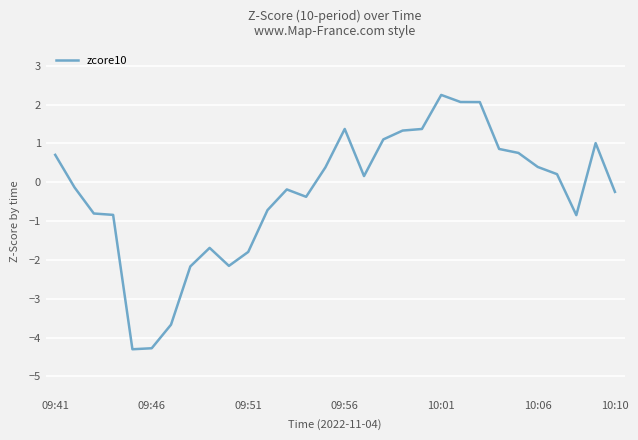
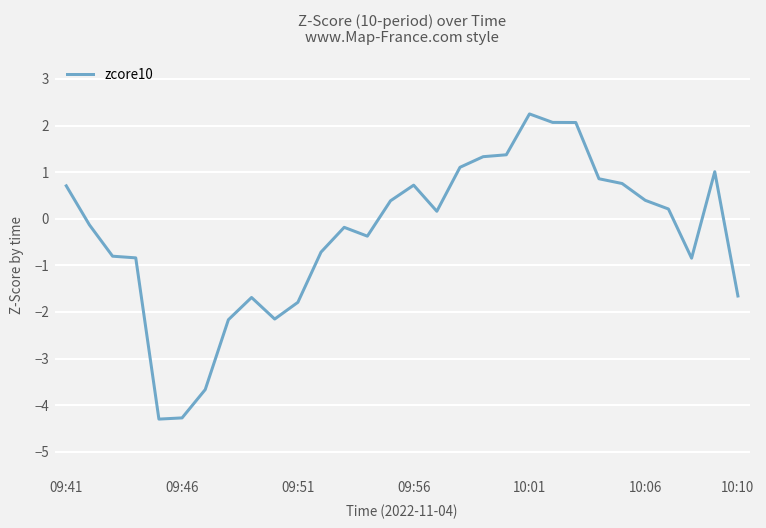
  {
    "09:41": 0.7,
    "09:46": -4.3,
    "09:51": -1.8,
-   "09:56": 1.4,
+   "09:56": 0.7,
    "10:01": 2.2,
    "10:06": 0.4,
-   "10:10": -0.2
+   "10:10": -1.7
  }
